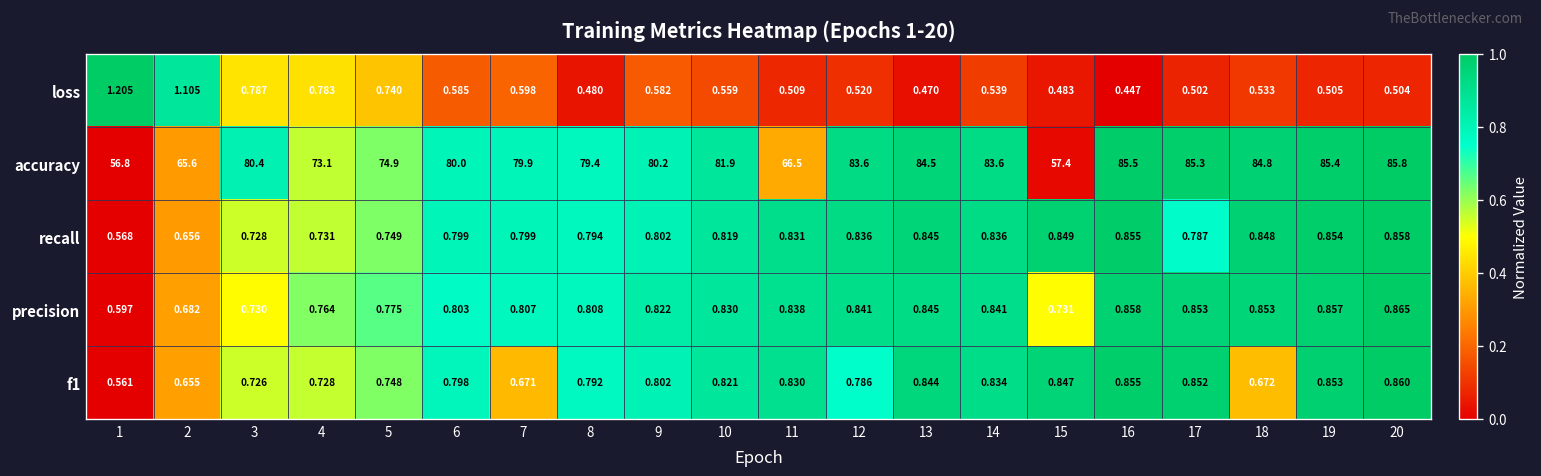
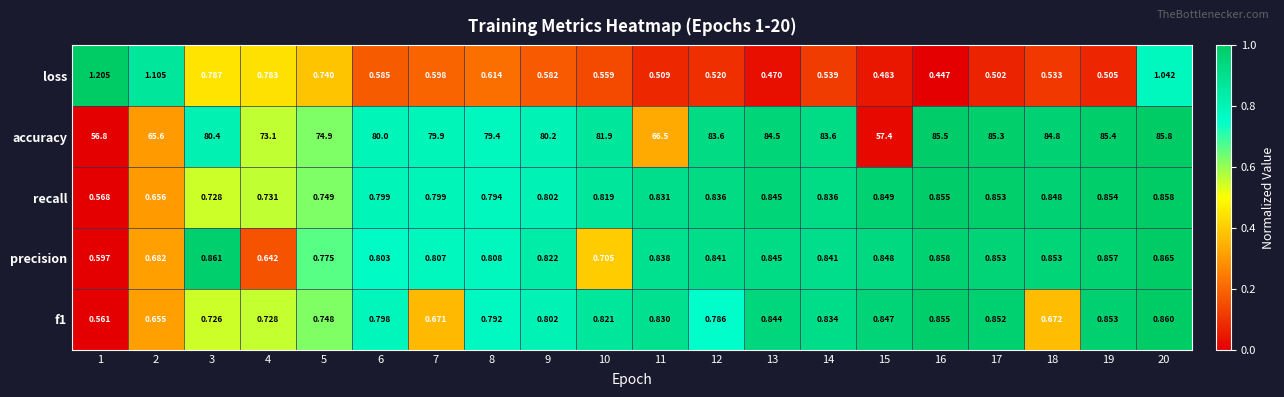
  {
    "loss": {
      "1": 1.205,
      "2": 1.105,
      "3": 0.787,
      "4": 0.783,
      "5": 0.740,
      "6": 0.585,
      "7": 0.598,
-     "8": 0.480,
+     "8": 0.614,
      "9": 0.582,
      "10": 0.559,
      "11": 0.509,
      "12": 0.520,
      "13": 0.470,
      "14": 0.539,
      "15": 0.483,
      "16": 0.447,
      "17": 0.502,
      "18": 0.533,
      "19": 0.505,
-     "20": 0.504
+     "20": 1.042
    },
    "accuracy": {
      "1": 56.8,
      "2": 65.6,
      "3": 80.4,
      "4": 73.1,
      "5": 74.9,
      "6": 80.0,
      "7": 79.9,
      "8": 79.4,
      "9": 80.2,
      "10": 81.9,
      "11": 66.5,
      "12": 83.6,
      "13": 84.5,
      "14": 83.6,
      "15": 57.4,
      "16": 85.5,
      "17": 85.3,
      "18": 84.8,
      "19": 85.4,
      "20": 85.8
    },
    "recall": {
      "1": 0.568,
      "2": 0.656,
      "3": 0.728,
      "4": 0.731,
      "5": 0.749,
      "6": 0.799,
      "7": 0.799,
      "8": 0.794,
      "9": 0.802,
      "10": 0.819,
      "11": 0.831,
      "12": 0.836,
      "13": 0.845,
      "14": 0.836,
      "15": 0.849,
      "16": 0.855,
-     "17": 0.787,
+     "17": 0.853,
      "18": 0.848,
      "19": 0.854,
      "20": 0.858
    },
    "precision": {
      "1": 0.597,
      "2": 0.682,
-     "3": 0.730,
-     "4": 0.764,
+     "3": 0.861,
+     "4": 0.642,
      "5": 0.775,
      "6": 0.803,
      "7": 0.807,
      "8": 0.808,
      "9": 0.822,
-     "10": 0.830,
+     "10": 0.705,
      "11": 0.838,
      "12": 0.841,
      "13": 0.845,
      "14": 0.841,
-     "15": 0.731,
+     "15": 0.848,
      "16": 0.858,
      "17": 0.853,
      "18": 0.853,
      "19": 0.857,
      "20": 0.865
    },
    "f1": {
      "1": 0.561,
      "2": 0.655,
      "3": 0.726,
      "4": 0.728,
      "5": 0.748,
      "6": 0.798,
      "7": 0.671,
      "8": 0.792,
      "9": 0.802,
      "10": 0.821,
      "11": 0.830,
      "12": 0.786,
      "13": 0.844,
      "14": 0.834,
      "15": 0.847,
      "16": 0.855,
      "17": 0.852,
      "18": 0.672,
      "19": 0.853,
      "20": 0.860
    }
  }
